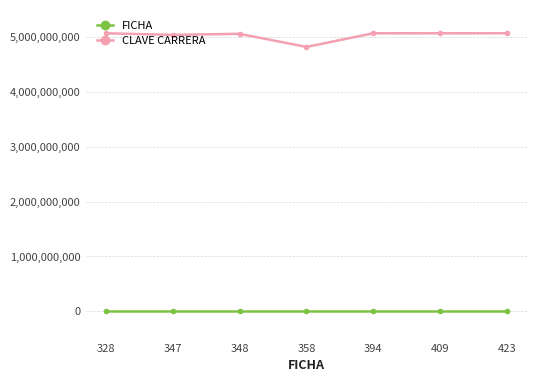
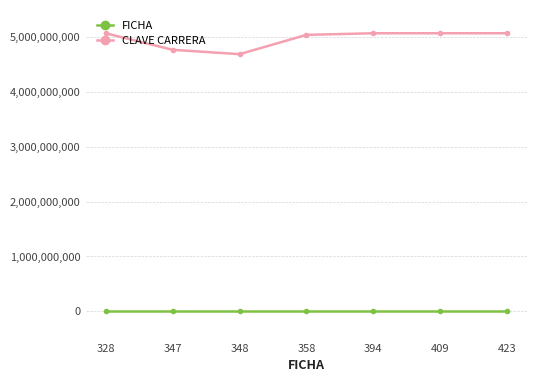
  {
    "FICHA": {
      "328": "0",
      "347": "0",
      "348": "0",
      "358": "0",
      "394": "0",
      "409": "0",
      "423": "0"
    },
    "CLAVE CARRERA": {
      "328": "5,100,000,000",
-     "347": "5,000,000,000",
-     "348": "5,100,000,000",
-     "358": "4,800,000,000",
+     "347": "4,800,000,000",
+     "348": "4,700,000,000",
+     "358": "5,000,000,000",
      "394": "5,100,000,000",
      "409": "5,100,000,000",
      "423": "5,100,000,000"
    }
  }
